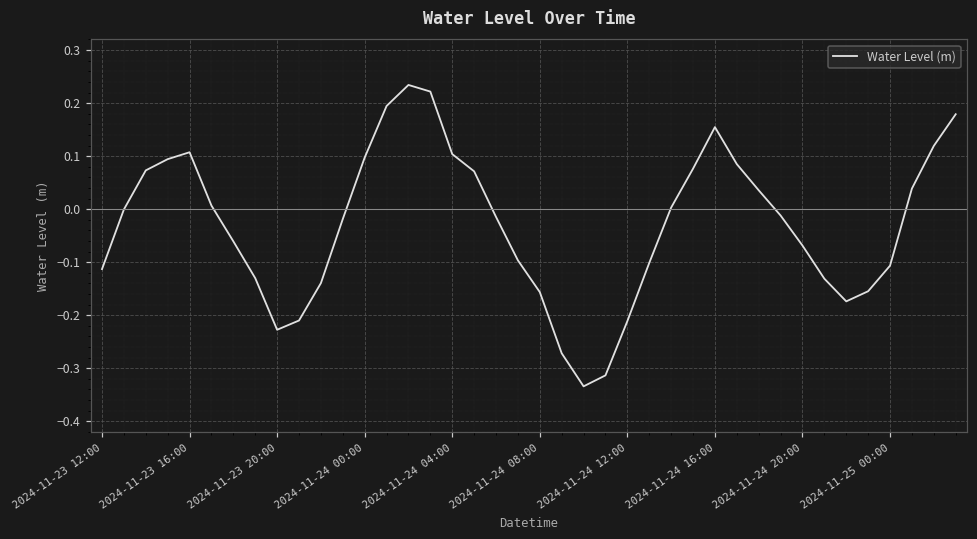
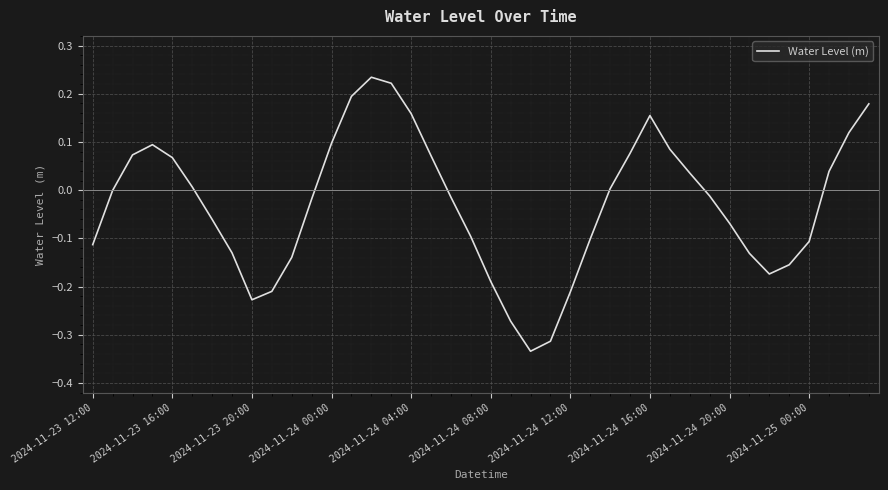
  {
    "2024-11-23 12:00": -0.11,
-   "2024-11-23 16:00": 0.11,
+   "2024-11-23 16:00": 0.07,
    "2024-11-23 20:00": -0.23,
    "2024-11-24 00:00": 0.10,
-   "2024-11-24 04:00": 0.10,
-   "2024-11-24 08:00": -0.16,
+   "2024-11-24 04:00": 0.16,
+   "2024-11-24 08:00": -0.19,
    "2024-11-24 12:00": -0.21,
    "2024-11-24 16:00": 0.15,
    "2024-11-24 20:00": -0.07,
    "2024-11-25 00:00": -0.11
  }
